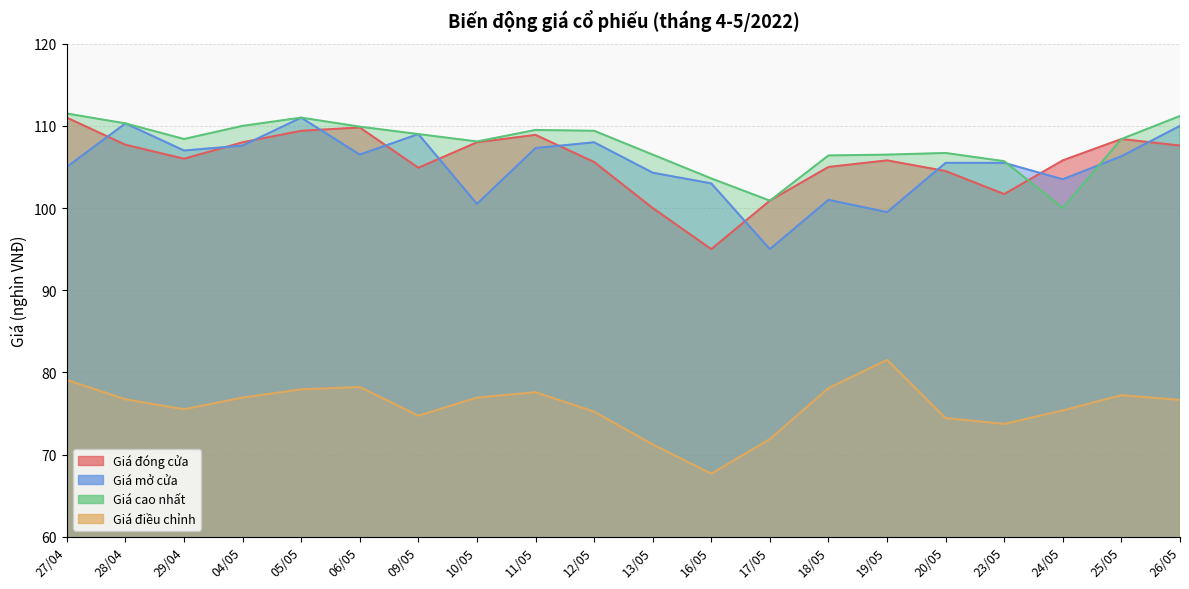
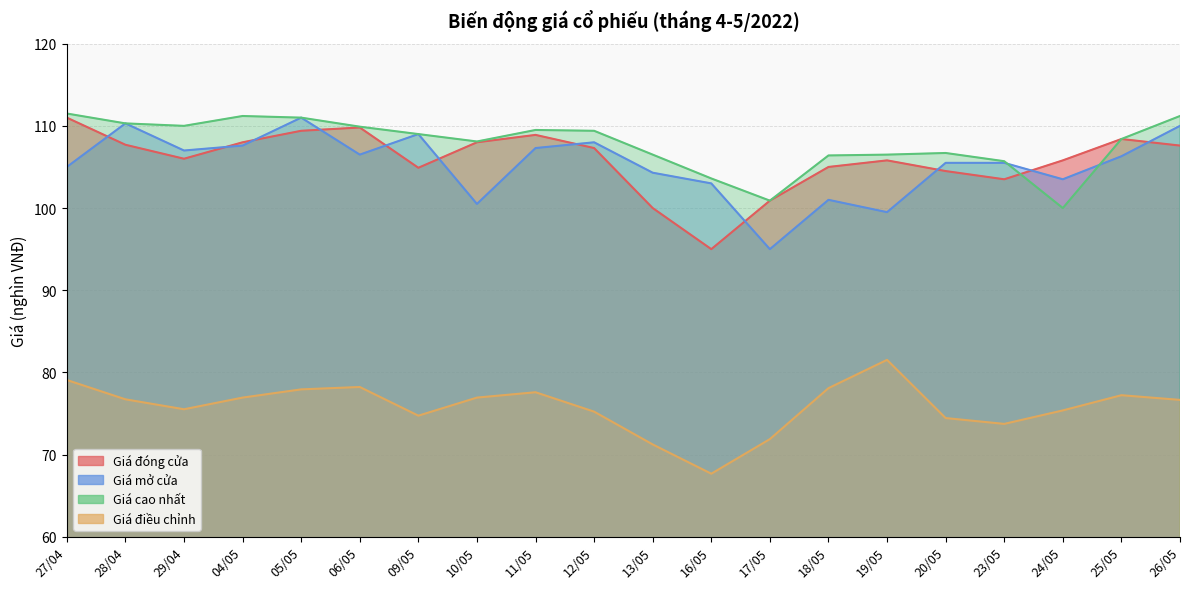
  {
    "Giá đóng cửa": {
      "27/04": 111,
      "28/04": 108,
      "29/04": 106,
      "04/05": 108,
      "05/05": 109,
      "09/05": 105,
      "11/05": 109,
-     "12/05": 106,
+     "12/05": 107,
      "13/05": 100,
      "16/05": 95,
      "18/05": 105,
      "19/05": 106,
      "20/05": 105,
-     "23/05": 102,
+     "23/05": 104,
      "24/05": 106,
      "26/05": 108
    },
    "Giá mở cửa": {
      "27/04": 105,
      "29/04": 107,
      "04/05": 108,
      "06/05": 107,
      "10/05": 101,
      "11/05": 107,
      "12/05": 108,
      "13/05": 104,
      "16/05": 103,
      "17/05": 95,
      "18/05": 101,
      "19/05": 100,
      "20/05": 106,
      "24/05": 104,
      "25/05": 106,
      "26/05": 110
    },
    "Giá cao nhất": {
      "27/04": 112,
-     "29/04": 108,
-     "04/05": 110,
+     "29/04": 110,
+     "04/05": 111,
      "11/05": 110,
      "12/05": 109,
      "13/05": 107,
      "16/05": 104,
      "18/05": 106,
      "19/05": 107,
      "20/05": 107,
      "24/05": 100,
      "26/05": 111
    },
    "Giá điều chỉnh": {
      "27/04": 79,
      "28/04": 77,
      "29/04": 76,
      "04/05": 77,
      "05/05": 78,
      "06/05": 78,
      "09/05": 75,
      "10/05": 77,
      "11/05": 78,
      "12/05": 75,
      "13/05": 71,
      "16/05": 68,
      "17/05": 72,
      "18/05": 78,
      "19/05": 82,
      "20/05": 74,
      "23/05": 74,
      "24/05": 75,
      "25/05": 77,
      "26/05": 77
    }
  }
